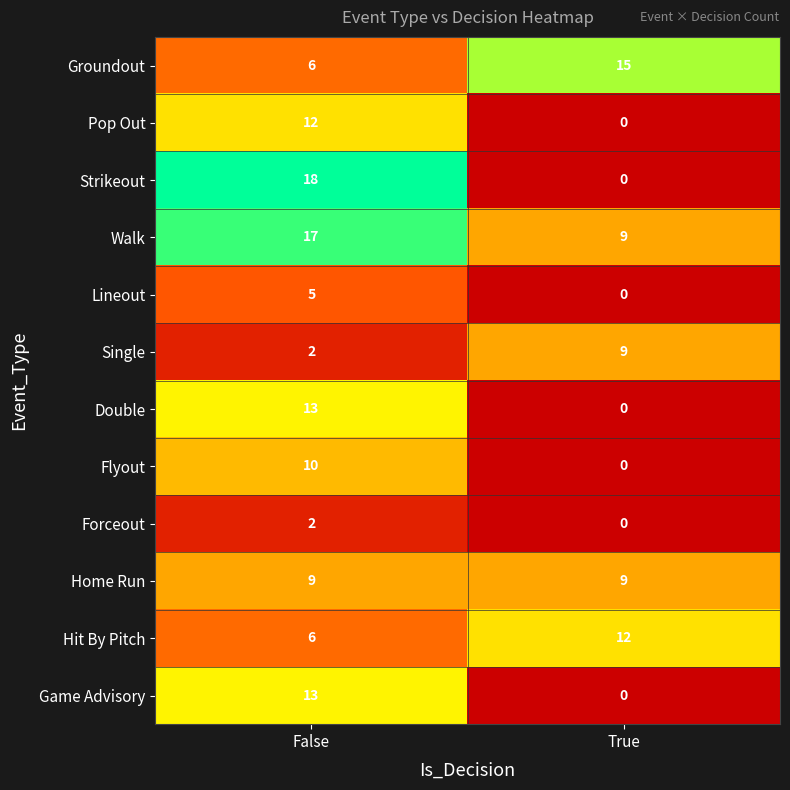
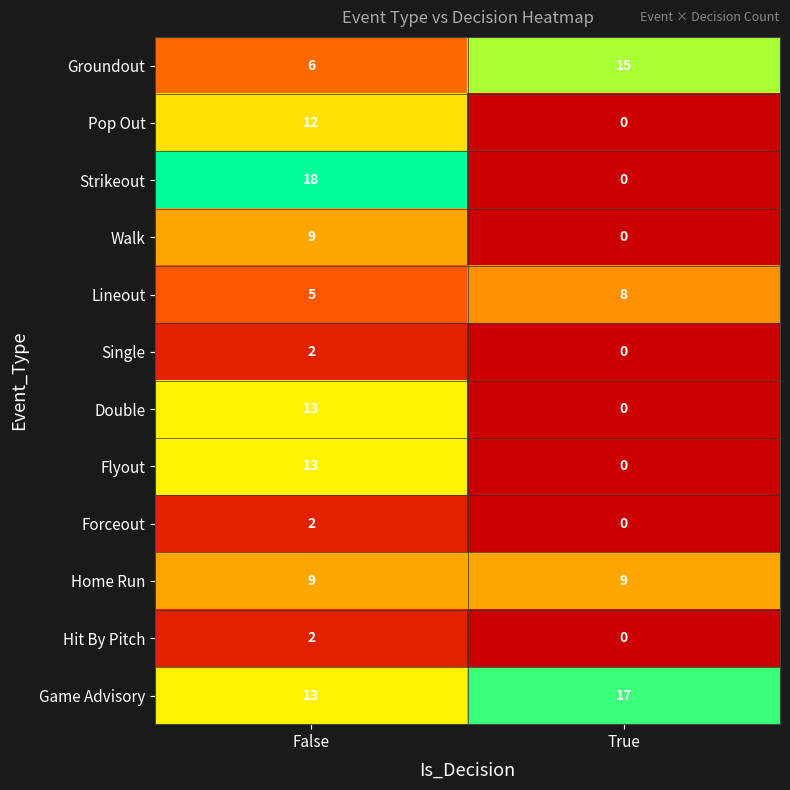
  {
    "Groundout": {
      "False": 6,
      "True": 15
    },
    "Pop Out": {
      "False": 12,
      "True": 0
    },
    "Strikeout": {
      "False": 18,
      "True": 0
    },
    "Walk": {
-     "False": 17,
-     "True": 9
+     "False": 9,
+     "True": 0
    },
    "Lineout": {
      "False": 5,
-     "True": 0
+     "True": 8
    },
    "Single": {
      "False": 2,
-     "True": 9
+     "True": 0
    },
    "Double": {
      "False": 13,
      "True": 0
    },
    "Flyout": {
-     "False": 10,
+     "False": 13,
      "True": 0
    },
    "Forceout": {
      "False": 2,
      "True": 0
    },
    "Home Run": {
      "False": 9,
      "True": 9
    },
    "Hit By Pitch": {
-     "False": 6,
-     "True": 12
+     "False": 2,
+     "True": 0
    },
    "Game Advisory": {
      "False": 13,
-     "True": 0
+     "True": 17
    }
  }
